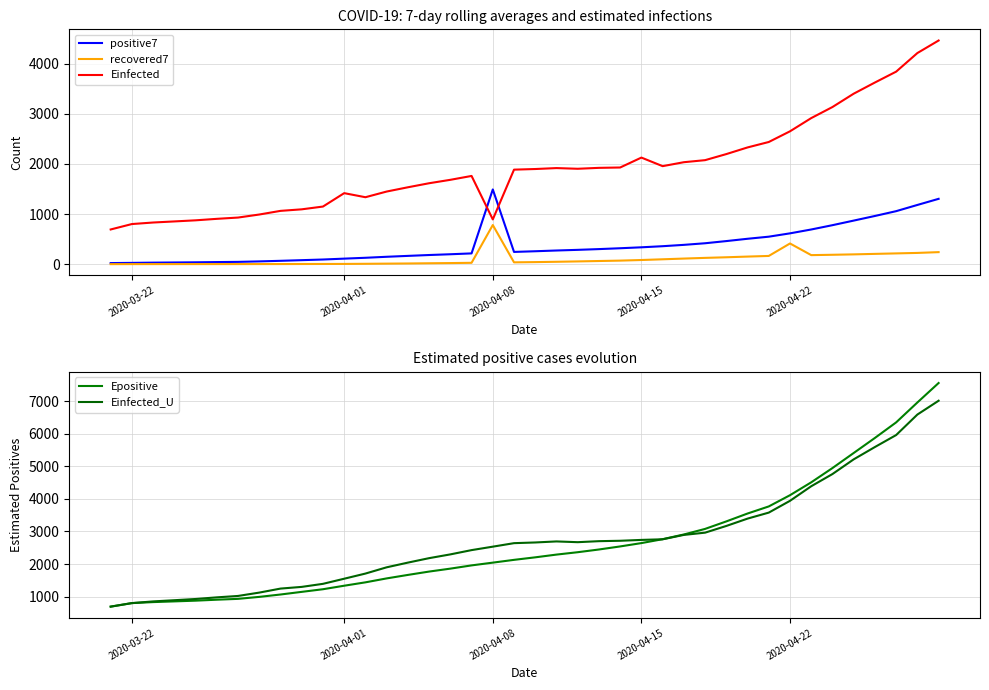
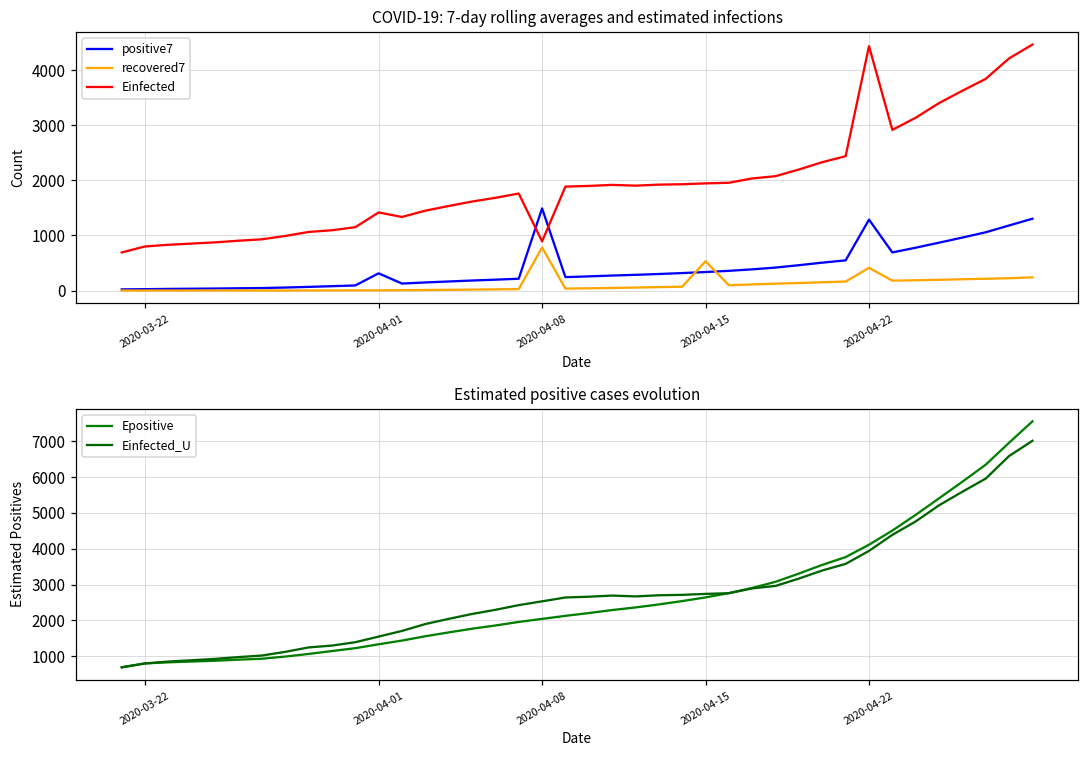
  {
    "COVID-19: 7-day rolling averages and estimated infections": {
      "positive7": {
-       "2020-04-01": 100,
+       "2020-04-01": 300,
        "2020-04-08": 1500,
        "2020-04-15": 300,
-       "2020-04-22": 600
+       "2020-04-22": 1300
      },
      "recovered7": {
        "2020-04-01": 0,
        "2020-04-08": 800,
-       "2020-04-15": 100,
+       "2020-04-15": 500,
        "2020-04-22": 400
      },
      "Einfected": {
        "2020-03-22": 800,
        "2020-04-01": 1400,
        "2020-04-08": 900,
-       "2020-04-15": 2100,
-       "2020-04-22": 2700
+       "2020-04-15": 1900,
+       "2020-04-22": 4400
      }
    }
  }
